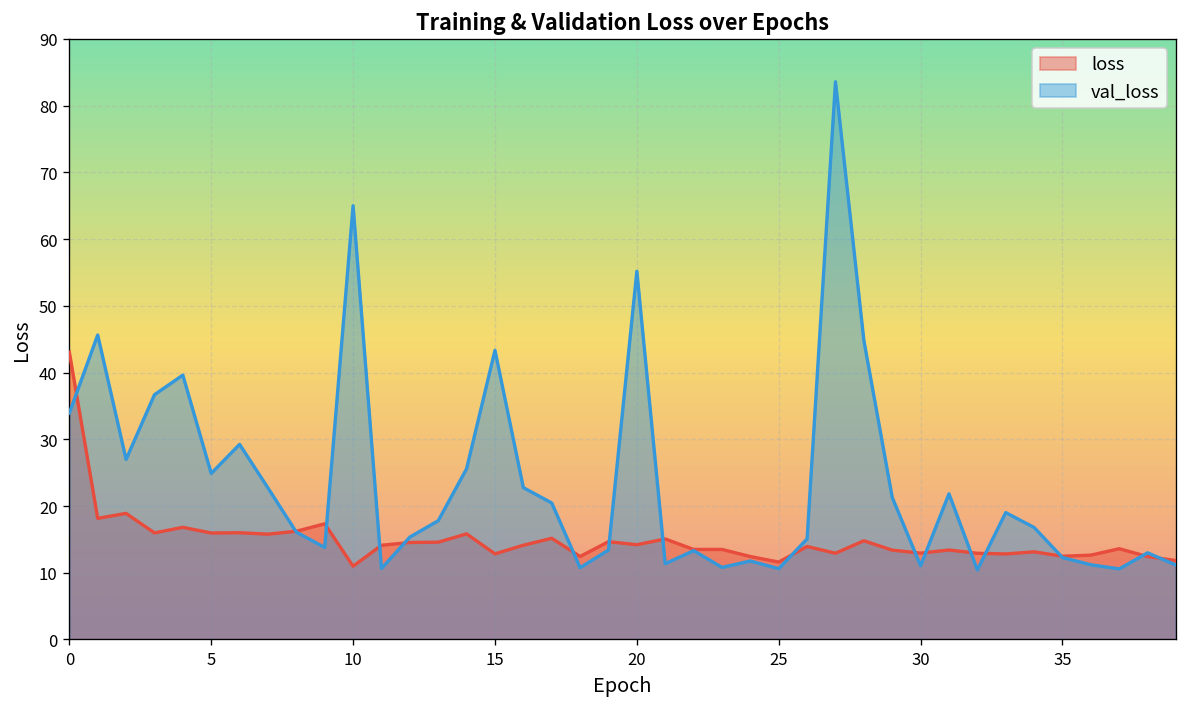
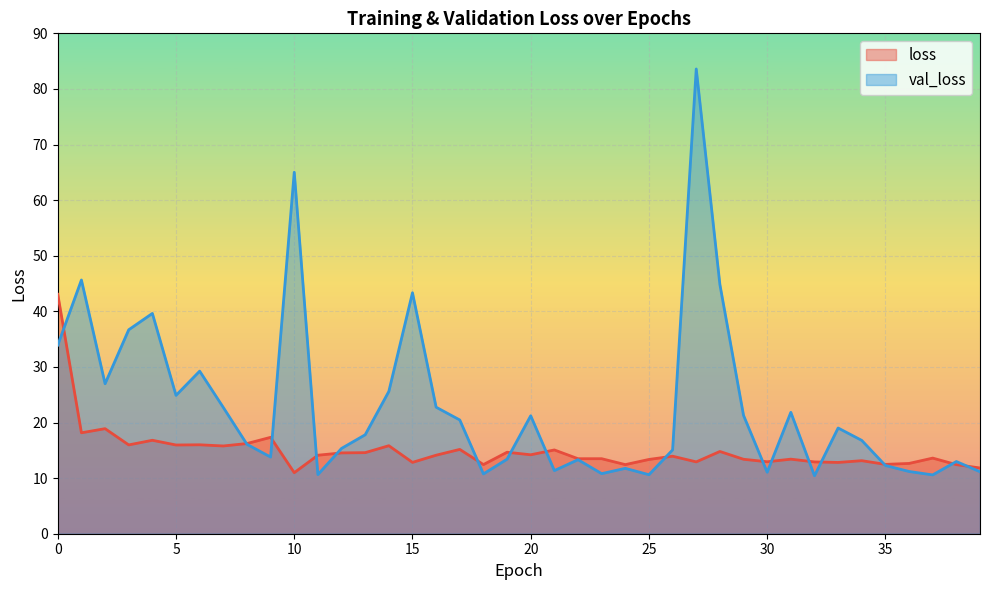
  {
    "loss": {
      "0": 43,
      "5": 16,
      "10": 11,
      "15": 13,
      "20": 14,
-     "25": 12,
+     "25": 13,
      "30": 13
    },
    "val_loss": {
      "0": 34,
      "5": 25,
      "10": 65,
      "15": 43,
-     "20": 55,
+     "20": 21,
      "25": 11,
      "30": 11
    }
  }
